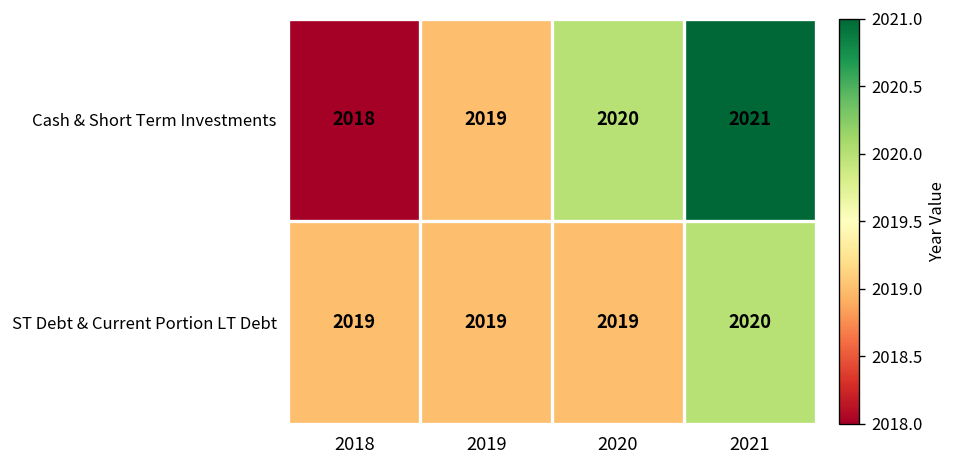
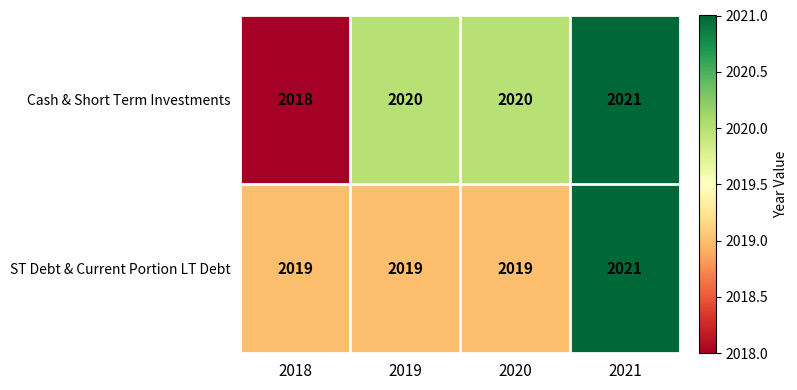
  {
    "Cash & Short Term Investments": {
      "2018": 2018,
-     "2019": 2019,
+     "2019": 2020,
      "2020": 2020,
      "2021": 2021
    },
    "ST Debt & Current Portion LT Debt": {
      "2018": 2019,
      "2019": 2019,
      "2020": 2019,
-     "2021": 2020
+     "2021": 2021
    }
  }
